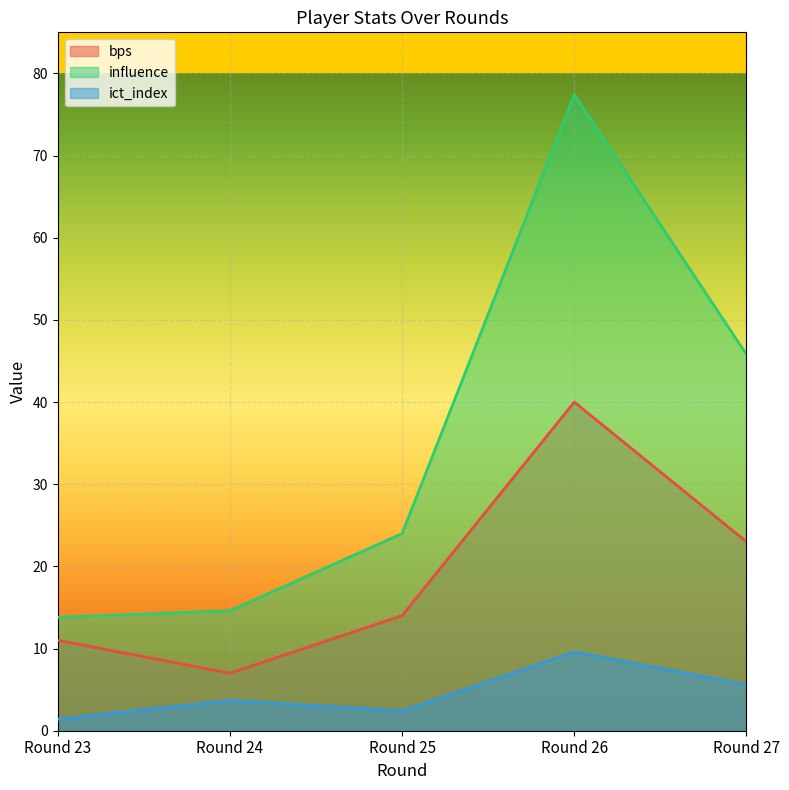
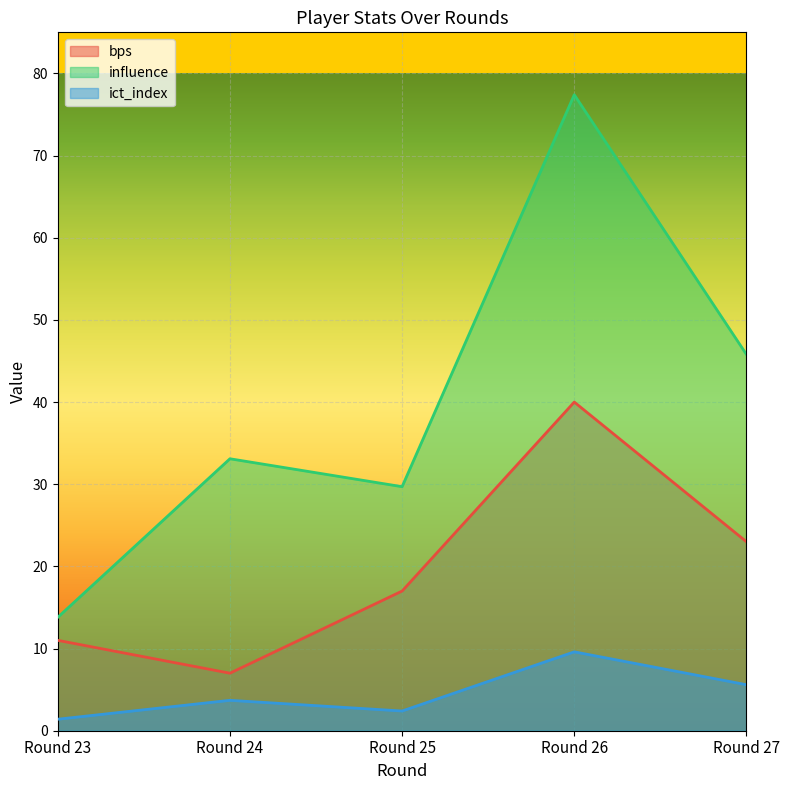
  {
    "bps": {
      "Round 23": 11,
      "Round 24": 7,
-     "Round 25": 14,
+     "Round 25": 17,
      "Round 26": 40,
      "Round 27": 23
    },
    "influence": {
      "Round 23": 14,
-     "Round 24": 15,
-     "Round 25": 24,
+     "Round 24": 33,
+     "Round 25": 30,
      "Round 26": 77,
      "Round 27": 46
    },
    "ict_index": {
      "Round 23": 1,
      "Round 24": 4,
      "Round 25": 2,
      "Round 26": 10,
      "Round 27": 6
    }
  }
